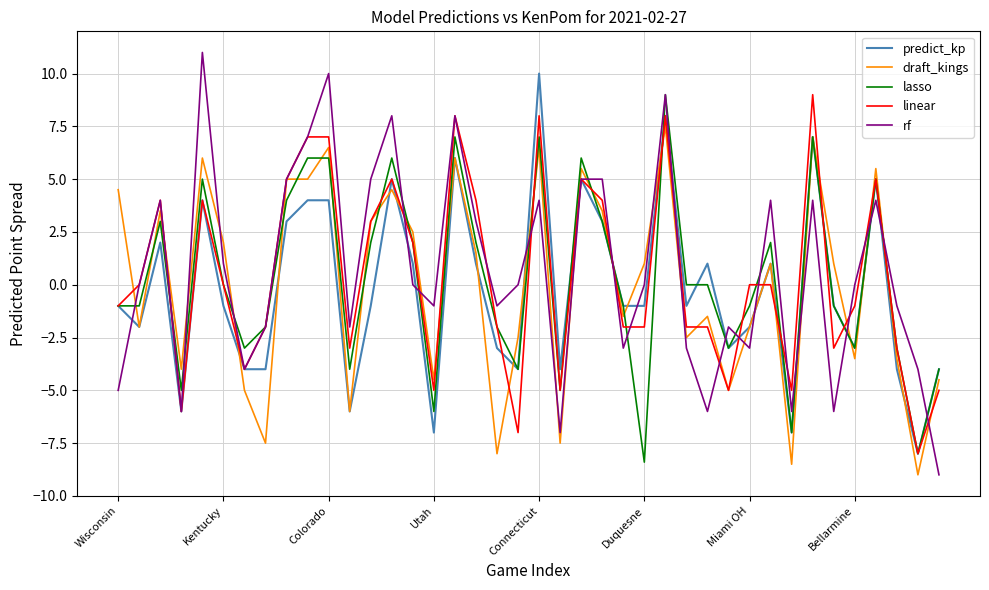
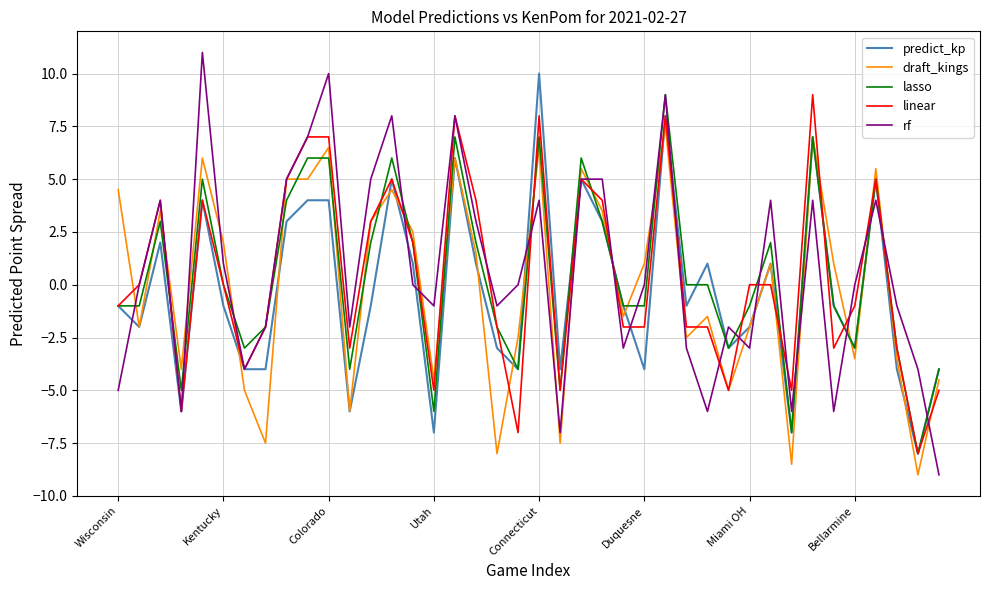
  {
    "predict_kp": {
      "Kentucky": -1,
      "Colorado": 4,
      "Utah": -7,
      "Connecticut": 10,
-     "Duquesne": -1
+     "Duquesne": -4
    },
    "draft_kings": {
      "Wisconsin": 4.5,
      "Kentucky": 2.0,
      "Colorado": 6.5,
      "Utah": -4.5,
      "Connecticut": 6.5,
      "Duquesne": 1.0,
      "Bellarmine": -3.5
    },
    "lasso": {
      "Colorado": 6.0,
      "Utah": -6.0,
      "Connecticut": 7.0,
-     "Duquesne": -8.4,
+     "Duquesne": -1.0,
      "Miami OH": -1.0
    },
    "linear": {
      "Colorado": 7.0,
      "Utah": -5.0,
      "Connecticut": 8.0,
      "Duquesne": -2.0,
      "Miami OH": 0.0,
      "Bellarmine": -1.0
    },
    "rf": {
      "Wisconsin": -5.0,
      "Kentucky": 1.0,
      "Colorado": 10.0,
      "Utah": -1.0,
      "Connecticut": 4.0,
      "Duquesne": 0.0,
      "Miami OH": -3.0,
      "Bellarmine": 0.0
    }
  }
